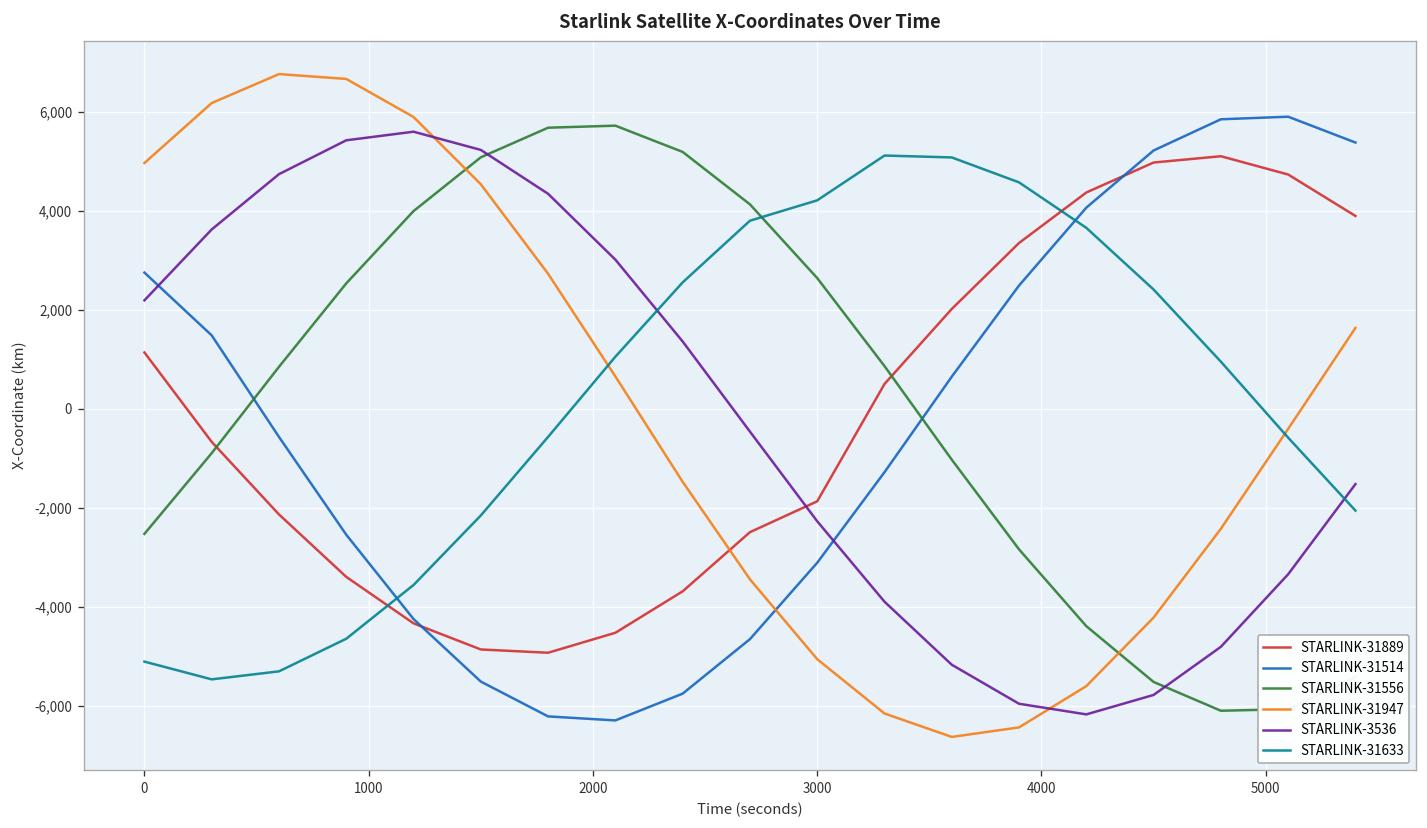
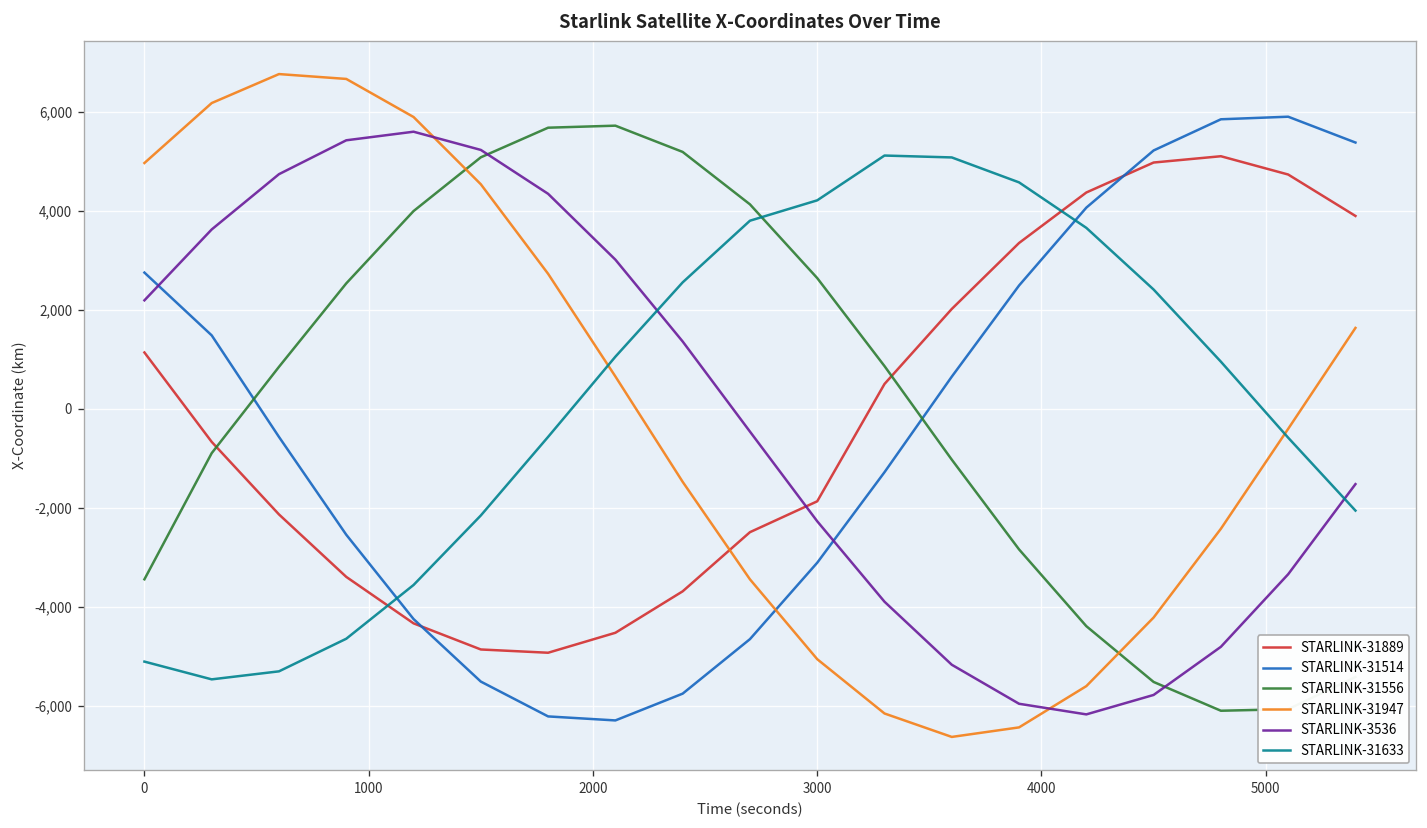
  {
    "STARLINK-31889": {
      "0": "1,100",
      "3000": "-1,900"
    },
    "STARLINK-31514": {
      "0": "2,800",
      "3000": "-3,100"
    },
    "STARLINK-31556": {
-     "0": "-2,500",
+     "0": "-3,400",
      "3000": "2,600"
    },
    "STARLINK-31947": {
      "0": "5,000",
      "3000": "-5,100"
    },
    "STARLINK-3536": {
      "0": "2,200",
      "3000": "-2,300"
    },
    "STARLINK-31633": {
      "0": "-5,100",
      "3000": "4,200"
    }
  }
